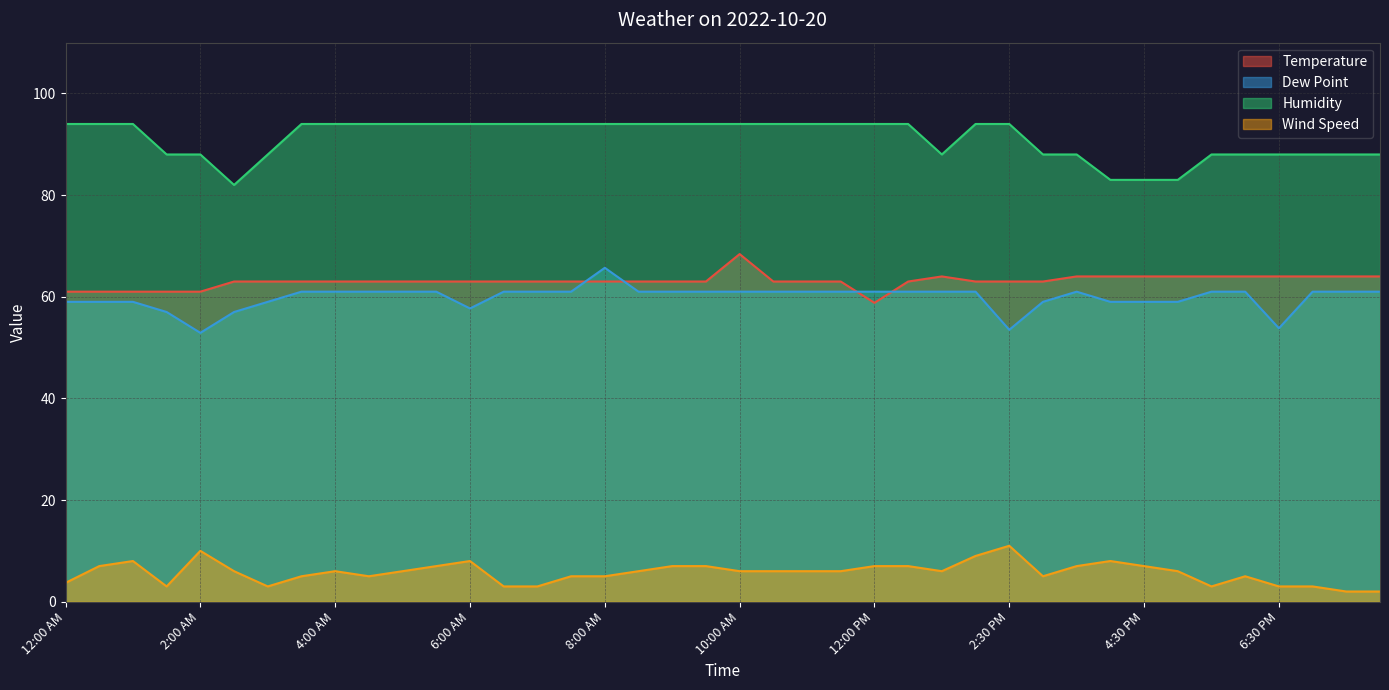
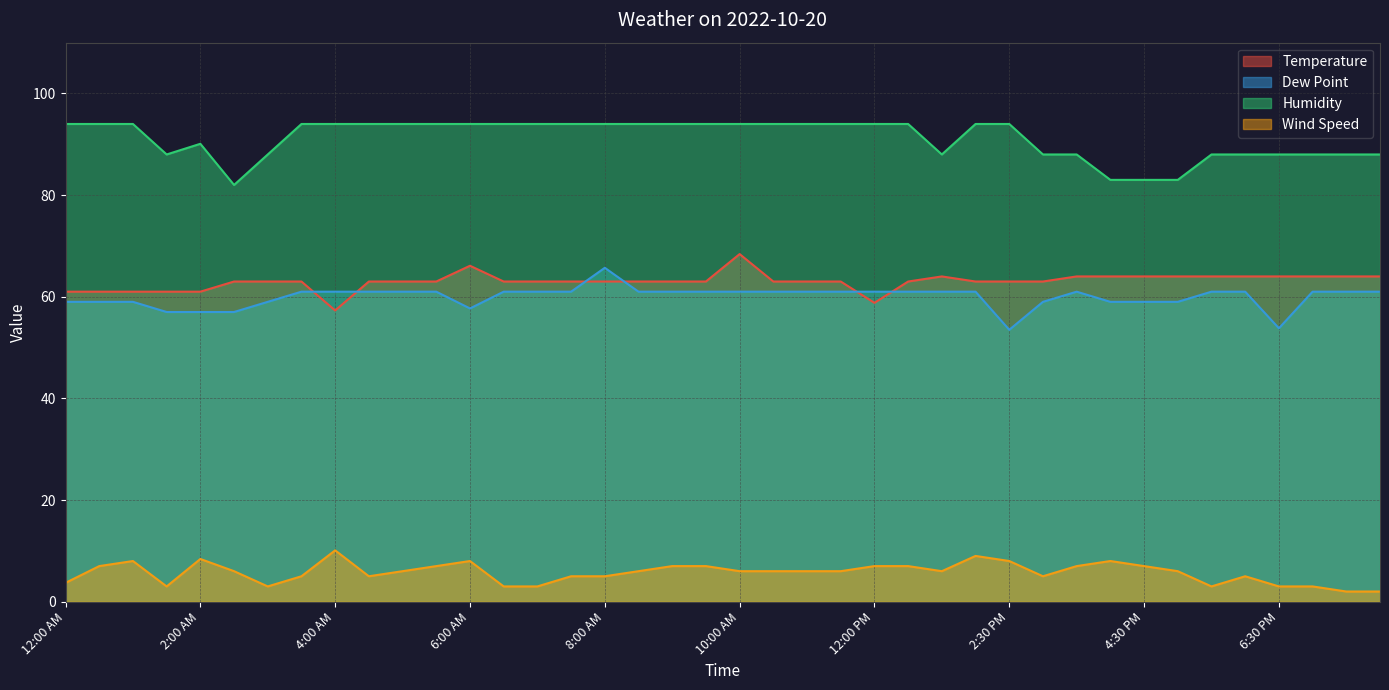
  {
    "Temperature": {
      "12:00 AM": 61,
      "2:00 AM": 61,
-     "4:00 AM": 63,
-     "6:00 AM": 63,
+     "4:00 AM": 57,
+     "6:00 AM": 66,
      "8:00 AM": 63,
      "10:00 AM": 68,
      "12:00 PM": 59,
      "2:30 PM": 63,
      "4:30 PM": 64,
      "6:30 PM": 64
    },
    "Dew Point": {
      "12:00 AM": 59,
-     "2:00 AM": 53,
+     "2:00 AM": 57,
      "4:00 AM": 61,
      "6:00 AM": 58,
      "8:00 AM": 66,
      "10:00 AM": 61,
      "12:00 PM": 61,
      "2:30 PM": 54,
      "4:30 PM": 59,
      "6:30 PM": 54
    },
    "Humidity": {
      "12:00 AM": 94,
-     "2:00 AM": 88,
+     "2:00 AM": 90,
      "4:00 AM": 94,
      "6:00 AM": 94,
      "8:00 AM": 94,
      "10:00 AM": 94,
      "12:00 PM": 94,
      "2:30 PM": 94,
      "4:30 PM": 83,
      "6:30 PM": 88
    },
    "Wind Speed": {
      "12:00 AM": 4,
-     "2:00 AM": 10,
-     "4:00 AM": 6,
+     "2:00 AM": 8,
+     "4:00 AM": 10,
      "6:00 AM": 8,
      "8:00 AM": 5,
      "10:00 AM": 6,
      "12:00 PM": 7,
-     "2:30 PM": 11,
+     "2:30 PM": 8,
      "4:30 PM": 7,
      "6:30 PM": 3
    }
  }
